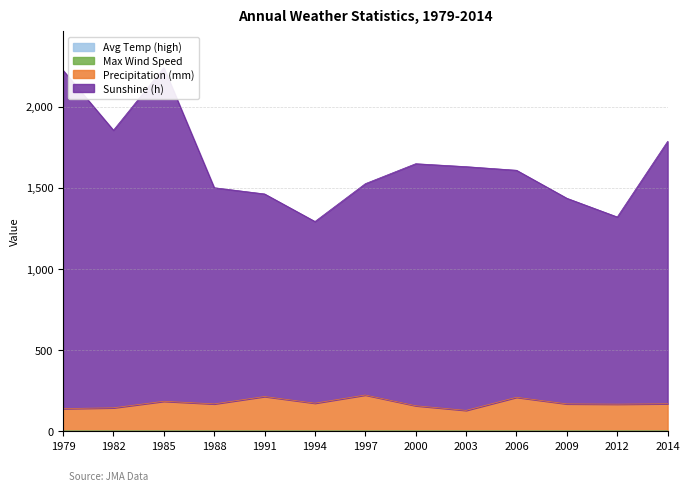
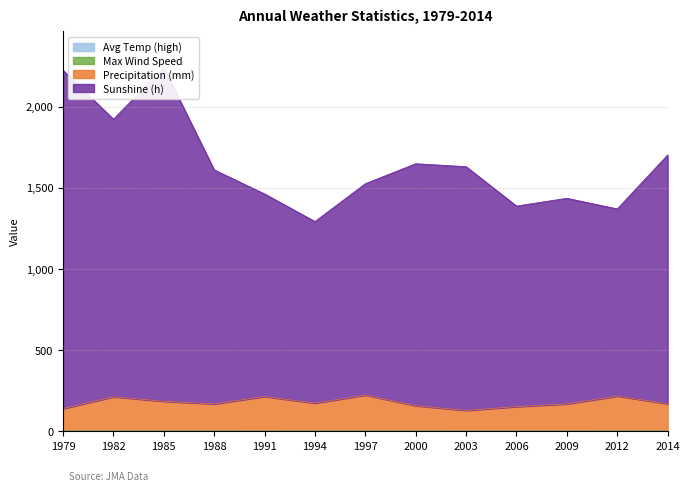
  {
    "Max Wind Speed": {
      "1979": "0",
      "1982": "0",
      "1985": "0",
      "1988": "0",
      "1991": "0",
      "1994": "0",
      "1997": "0",
      "2000": "0",
      "2003": "0",
      "2006": "0",
      "2009": "0",
      "2012": "0",
      "2014": "0"
    },
    "Precipitation (mm)": {
      "1979": "140",
-     "1982": "140",
+     "1982": "210",
      "1985": "180",
      "1988": "170",
      "1991": "210",
      "1994": "170",
      "1997": "220",
      "2000": "160",
      "2003": "130",
-     "2006": "210",
+     "2006": "150",
      "2009": "170",
-     "2012": "160",
+     "2012": "210",
      "2014": "170"
    },
    "Sunshine (h)": {
      "1979": "2,080",
      "1982": "1,710",
-     "1988": "1,330",
+     "1988": "1,440",
      "1991": "1,250",
      "1994": "1,120",
      "1997": "1,300",
      "2000": "1,490",
      "2003": "1,500",
-     "2006": "1,400",
+     "2006": "1,240",
      "2009": "1,270",
      "2012": "1,150",
-     "2014": "1,620"
+     "2014": "1,530"
    }
  }
